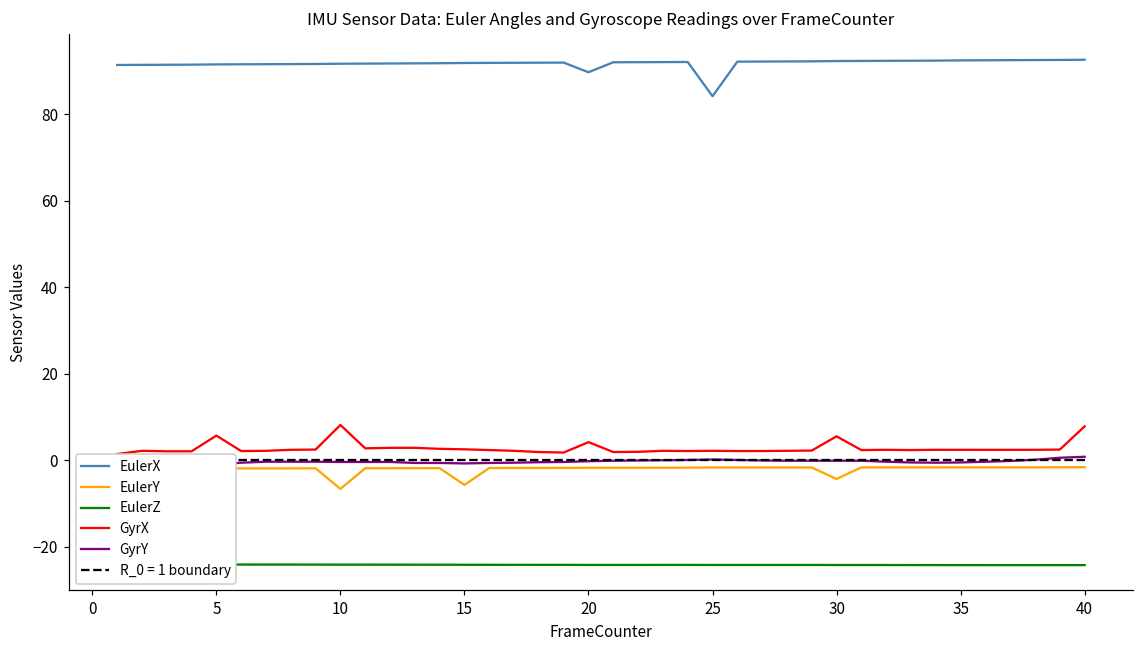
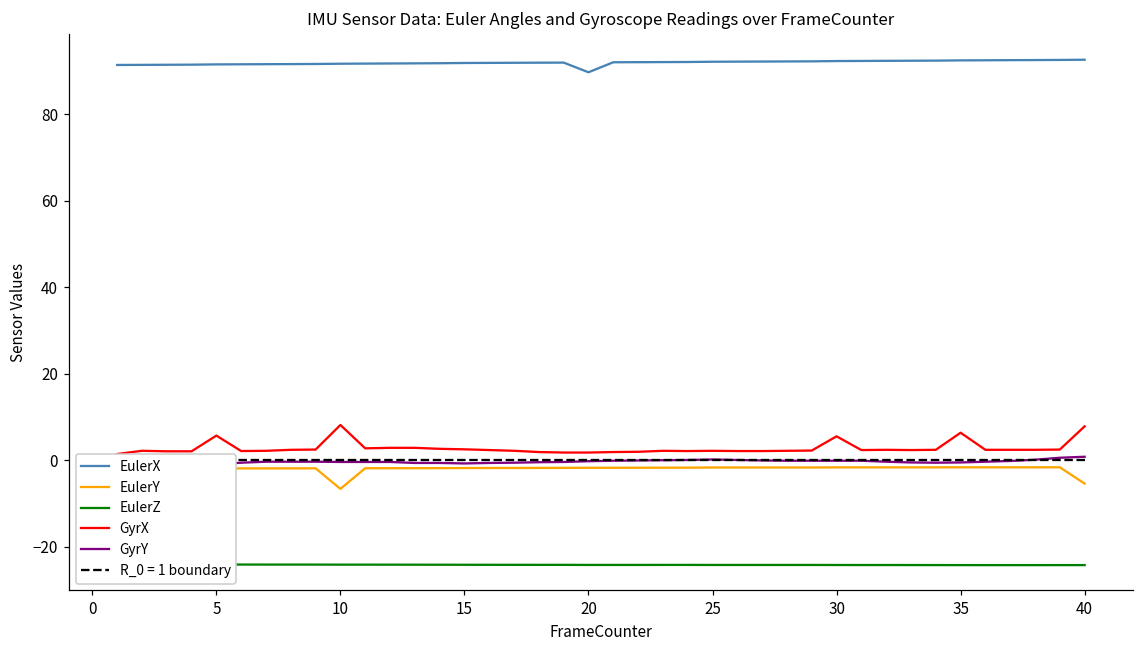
  {
    "EulerX": {
      "5": 92,
      "10": 92,
      "15": 92,
      "20": 90,
-     "25": 84,
+     "25": 92,
      "30": 92,
      "35": 92,
      "40": 93
    },
    "EulerY": {
      "10": -7,
-     "15": -6,
+     "15": -2,
      "20": -2,
      "25": -2,
-     "30": -4,
+     "30": -2,
      "35": -2,
-     "40": -2
+     "40": -5
    },
    "EulerZ": {
      "10": -24,
      "15": -24,
      "20": -24,
      "25": -24,
      "30": -24,
      "35": -24,
      "40": -24
    },
    "GyrX": {
      "5": 6,
      "10": 8,
      "15": 3,
-     "20": 4,
+     "20": 2,
      "25": 2,
      "30": 6,
-     "35": 2,
+     "35": 6,
      "40": 8
    },
    "GyrY": {
      "15": -1,
      "40": 1
    },
    "R_0 = 1 boundary": {
      "15": 0,
      "40": 0
    }
  }
